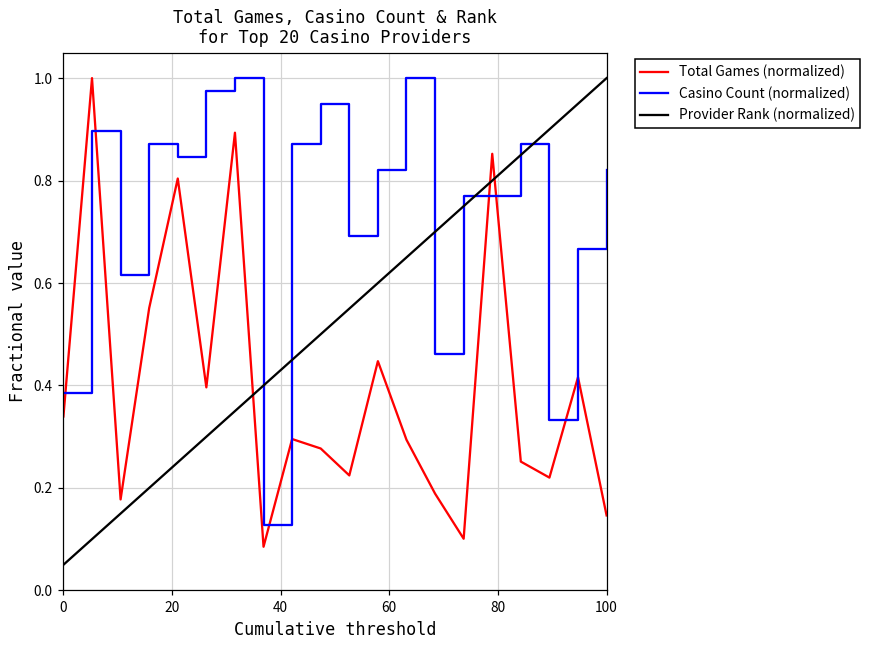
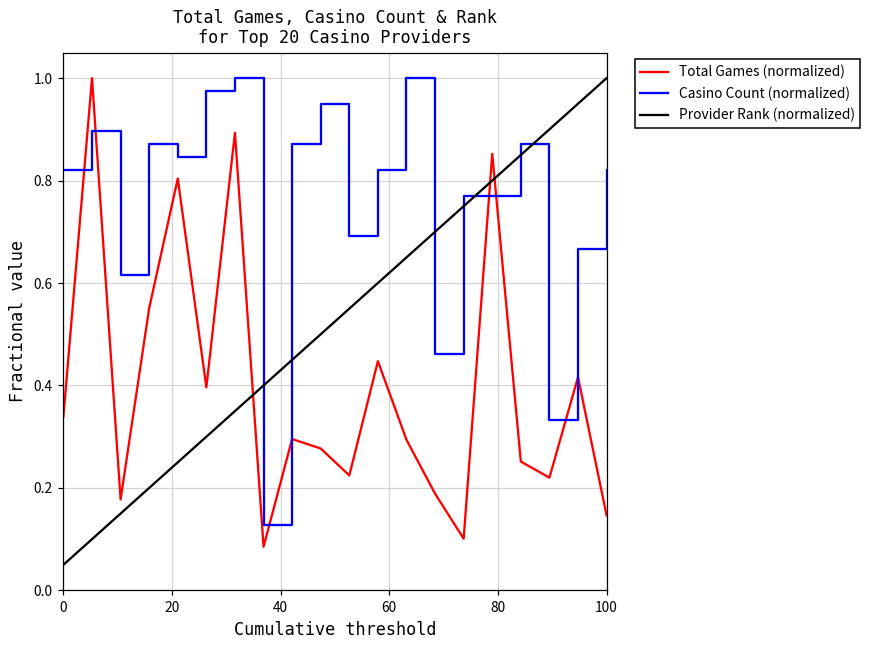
  {
    "Total Games (normalized)": {
      "0": 0.34,
      "100": 0.15
    },
    "Casino Count (normalized)": {
-     "0": 0.38,
+     "0": 0.82,
      "100": 0.82
    },
    "Provider Rank (normalized)": {
      "0": 0.05,
      "100": 1.00
    }
  }
